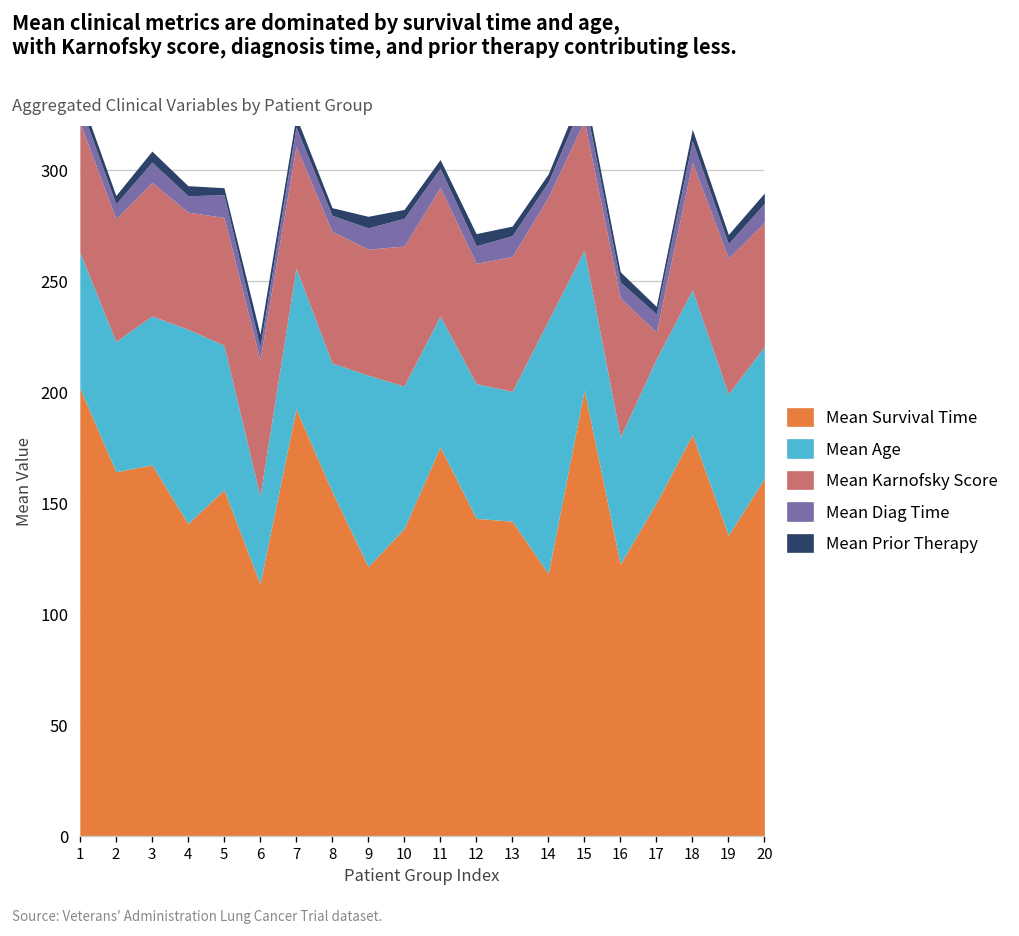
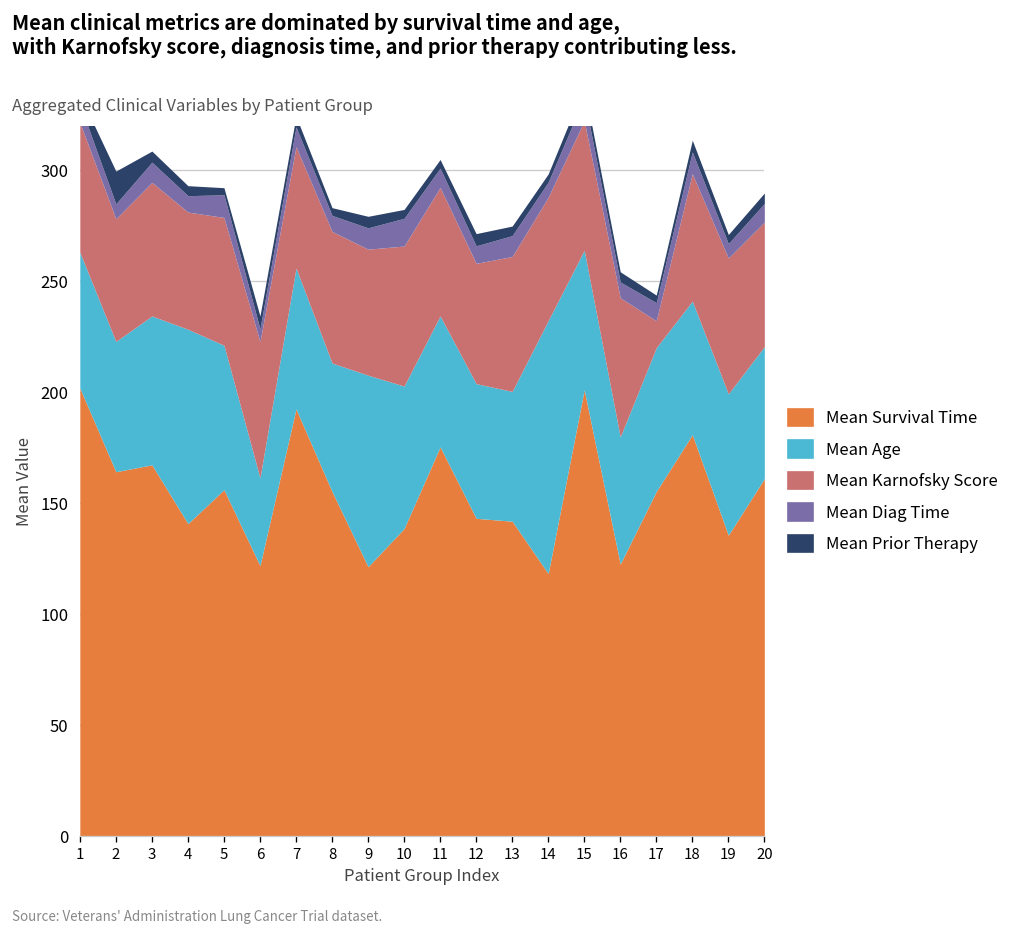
  {
    "Mean Survival Time": {
-     "6": 114,
-     "17": 150
+     "6": 122,
+     "17": 155
    },
    "Mean Age": {
-     "18": 65
+     "18": 60
    },
    "Mean Prior Therapy": {
-     "2": 4,
+     "2": 15,
      "3": 5,
      "4": 5,
      "5": 3,
      "6": 6,
      "8": 4,
      "9": 5,
      "10": 4,
      "11": 4,
      "12": 6,
      "13": 4,
      "14": 4,
      "16": 5,
      "17": 3,
      "18": 5,
      "19": 4,
      "20": 5
    }
  }
